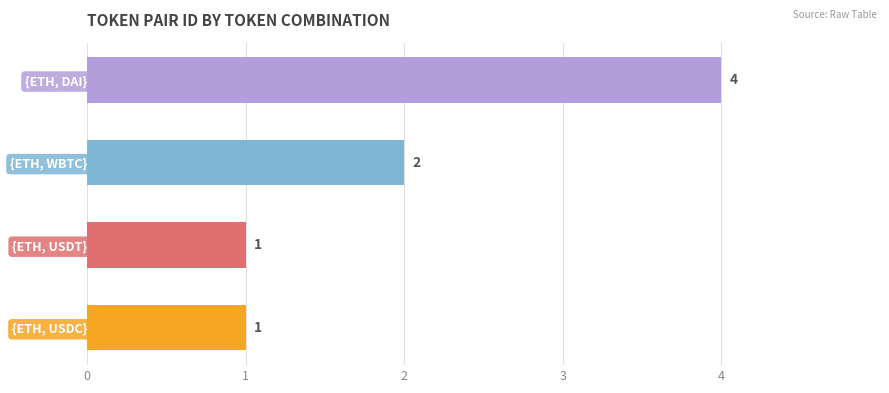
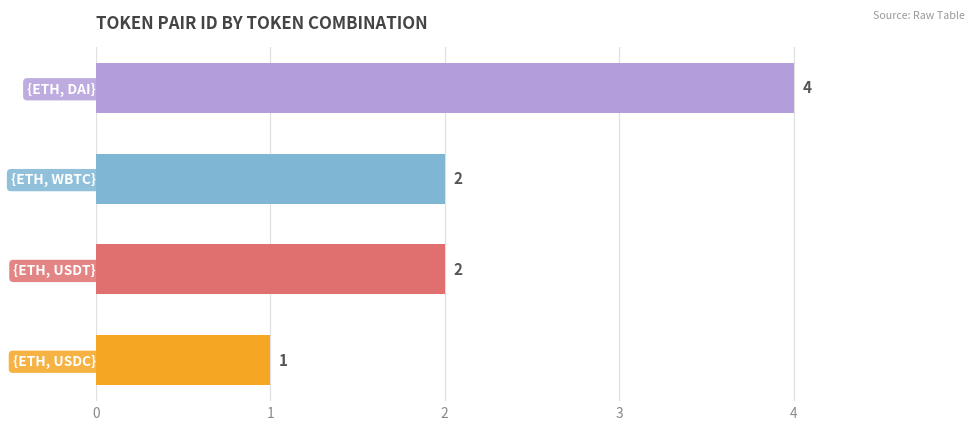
  {
    "{ETH, DAI}": 4,
    "{ETH, WBTC}": 2,
-   "{ETH, USDT}": 1,
+   "{ETH, USDT}": 2,
    "{ETH, USDC}": 1
  }
